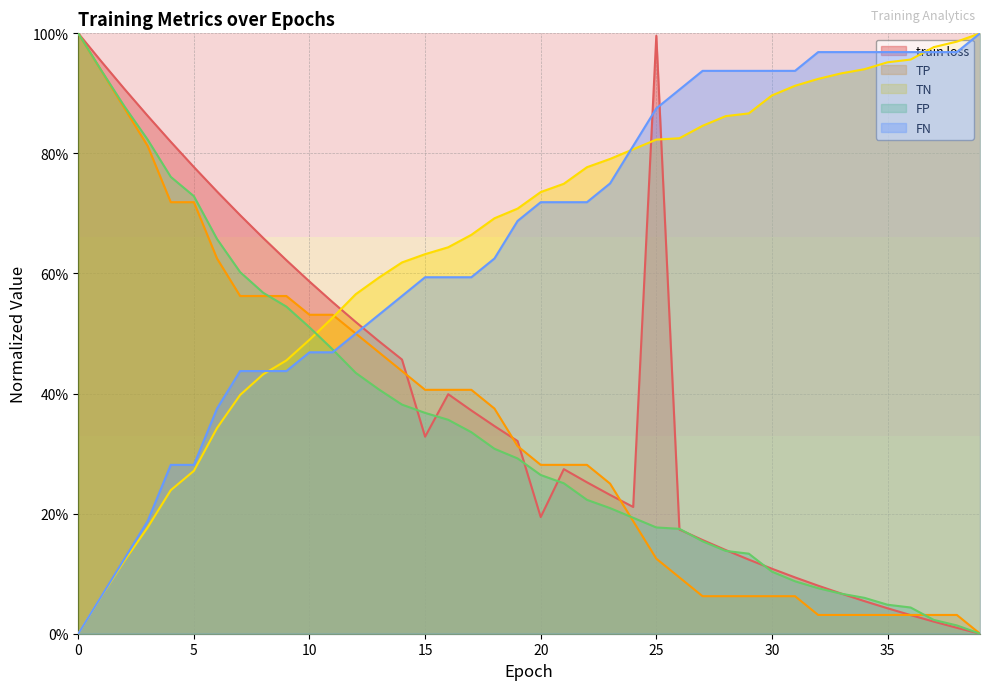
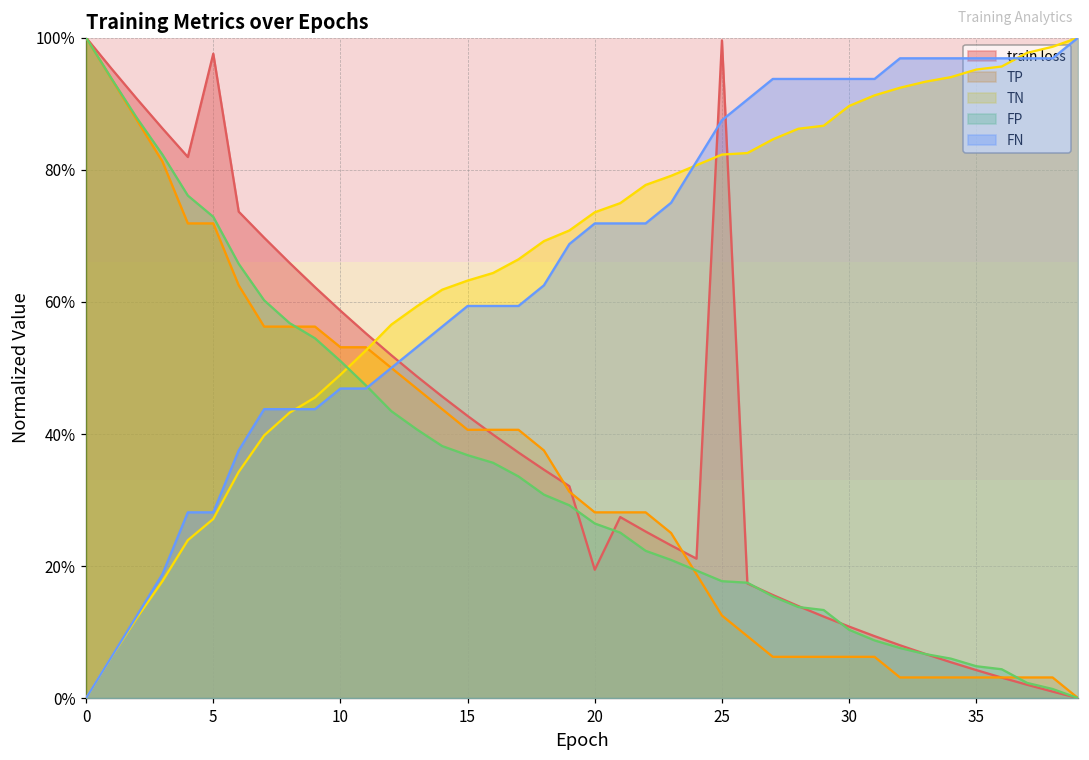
  {
    "train loss": {
-     "5": "78%",
+     "5": "98%",
      "10": "59%",
-     "15": "33%",
+     "15": "43%",
      "20": "19%",
      "25": "100%",
      "30": "11%",
      "35": "4%"
    },
    "FP": {
      "5": "73%",
      "10": "51%",
      "15": "37%",
      "20": "26%",
      "25": "18%",
      "30": "10%",
      "35": "5%"
    },
    "FN": {
      "5": "28%",
      "10": "47%",
      "15": "59%",
      "20": "72%",
      "25": "88%",
      "30": "94%"
    }
  }
